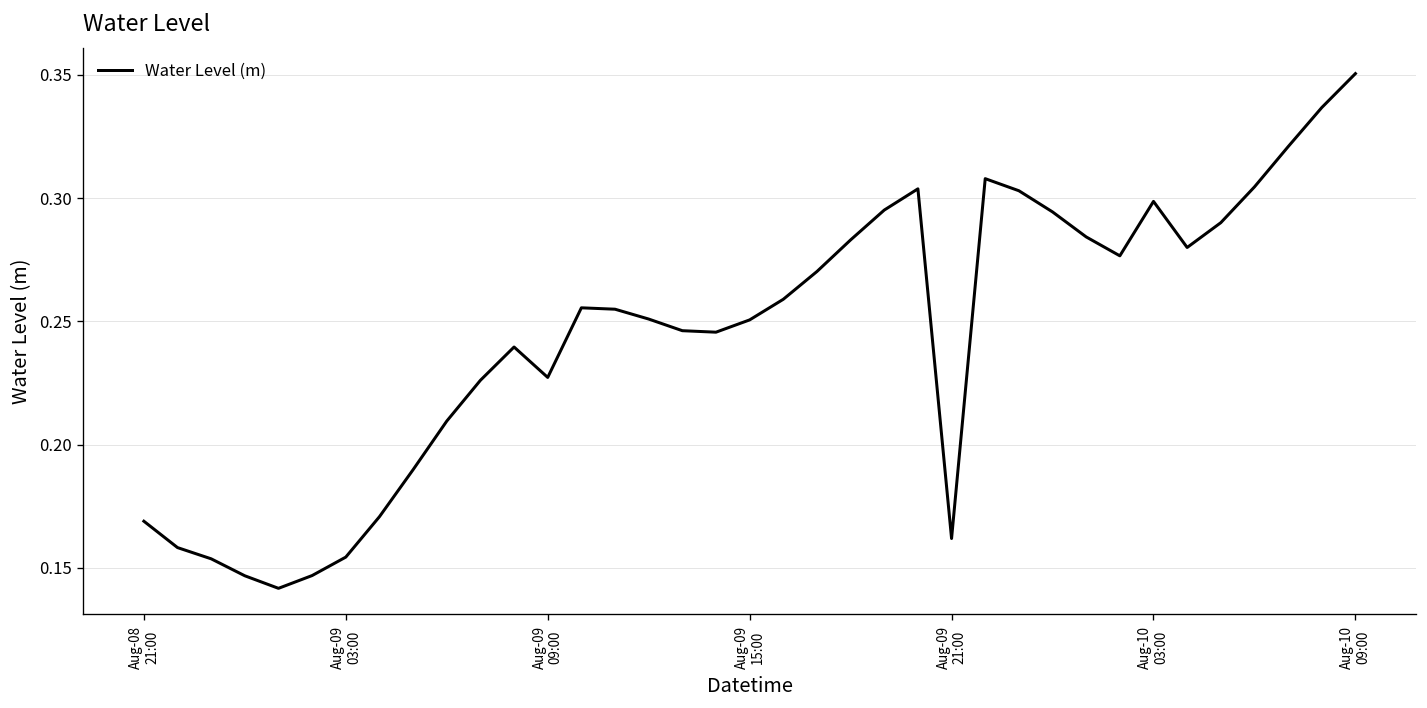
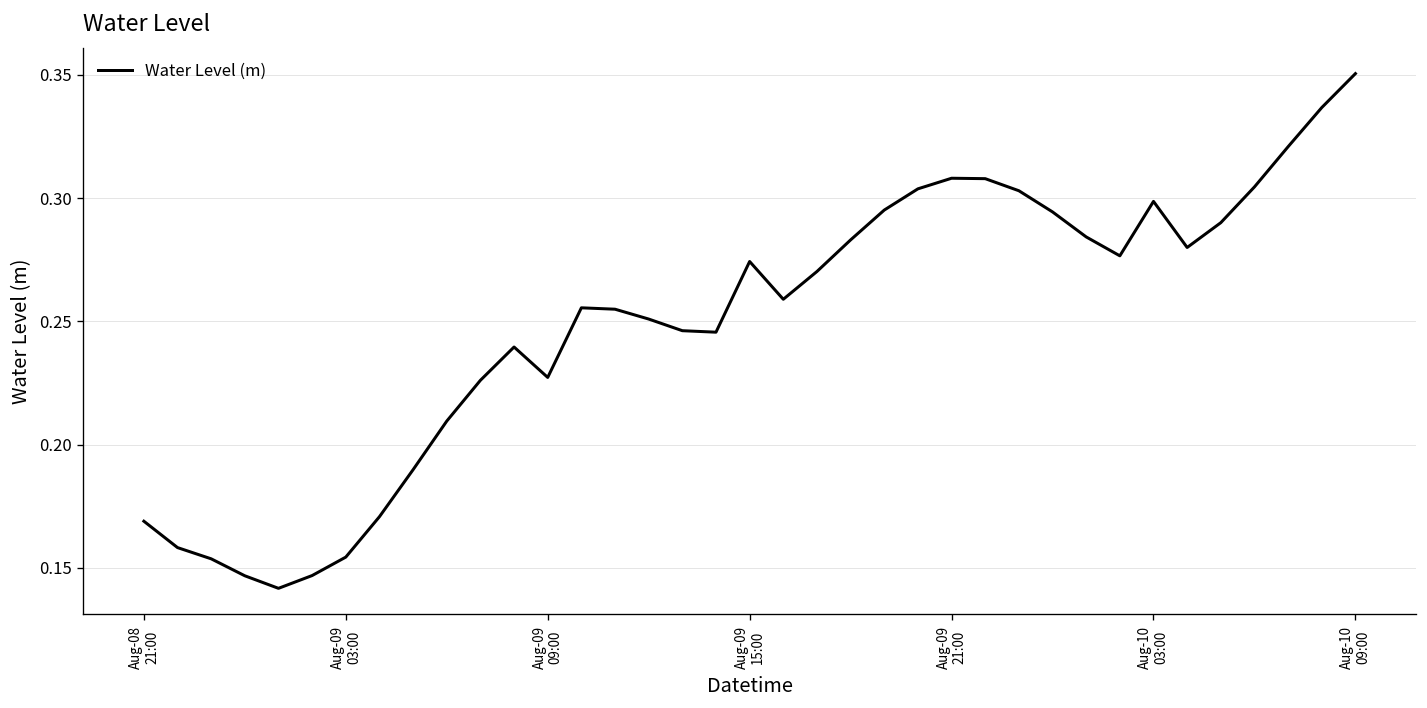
  {
    "Aug-08 21:00": 0.169,
    "Aug-09 03:00": 0.154,
    "Aug-09 09:00": 0.227,
-   "Aug-09 15:00": 0.251,
-   "Aug-09 21:00": 0.162,
+   "Aug-09 15:00": 0.274,
+   "Aug-09 21:00": 0.308,
    "Aug-10 03:00": 0.299,
    "Aug-10 09:00": 0.351
  }
